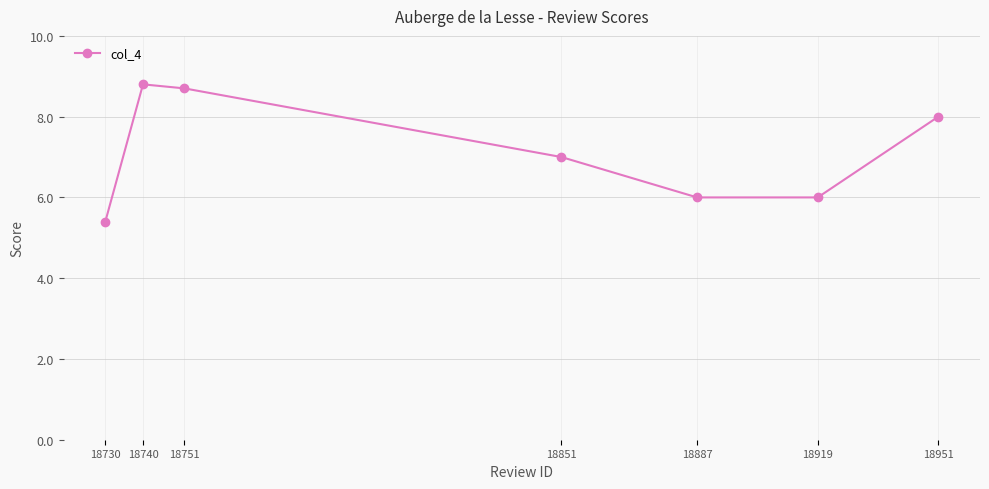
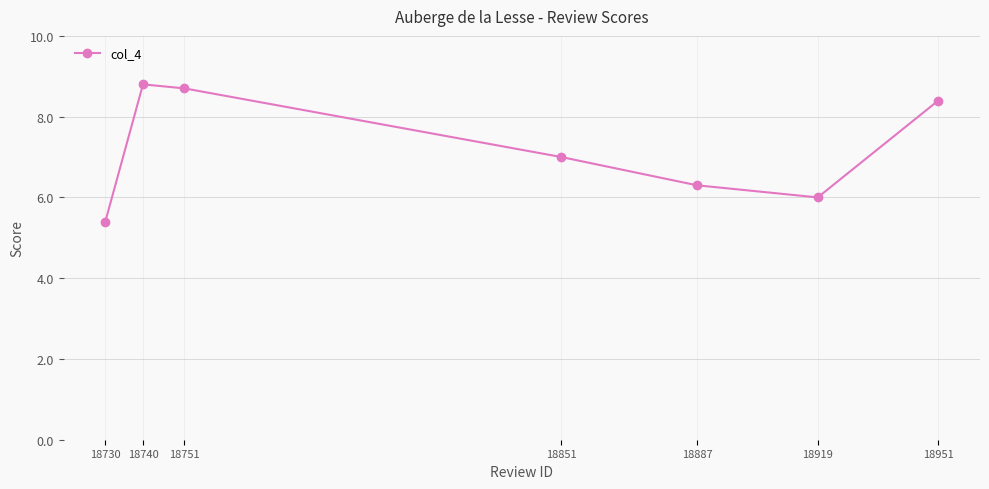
  {
    "18730": 5.4,
    "18740": 8.8,
    "18751": 8.7,
    "18851": 7.0,
-   "18887": 6.0,
+   "18887": 6.3,
    "18919": 6.0,
-   "18951": 8.0
+   "18951": 8.4
  }
